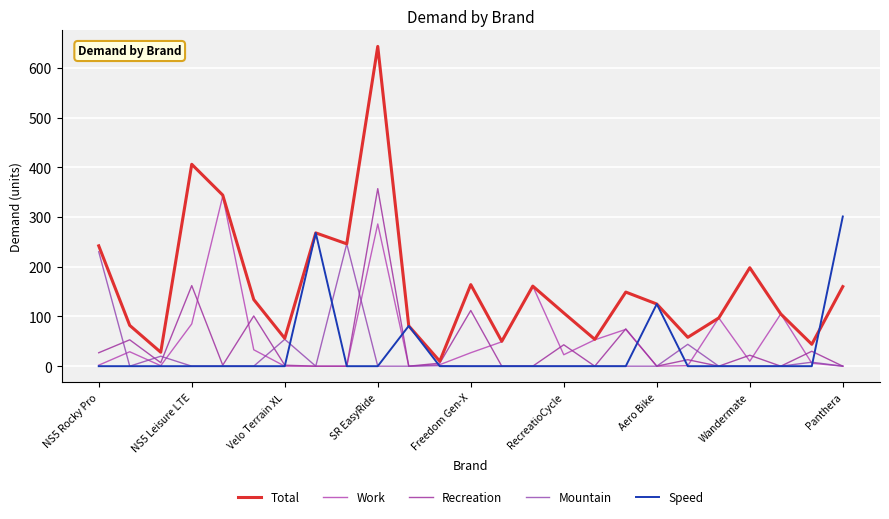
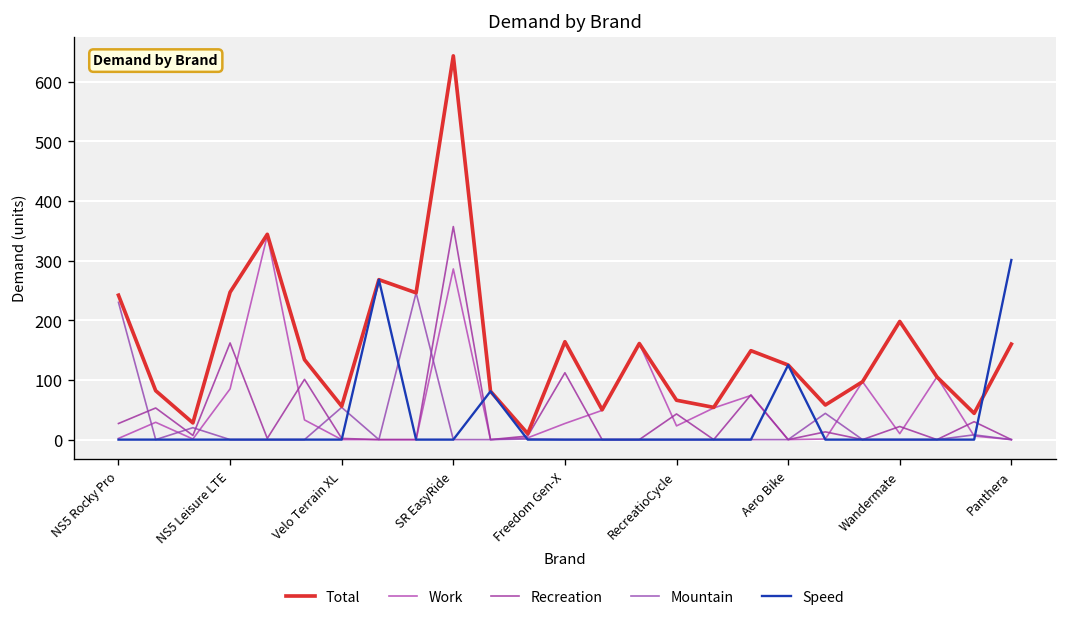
  {
    "Total": {
      "NS5 Rocky Pro": 240,
-     "NS5 Leisure LTE": 410,
+     "NS5 Leisure LTE": 250,
      "SR EasyRide": 640,
      "Freedom Gen-X": 160,
-     "RecreatioCycle": 110,
+     "RecreatioCycle": 70,
      "Wandermate": 200,
      "Panthera": 160
    },
    "Speed": {
      "Panthera": 300
    }
  }
